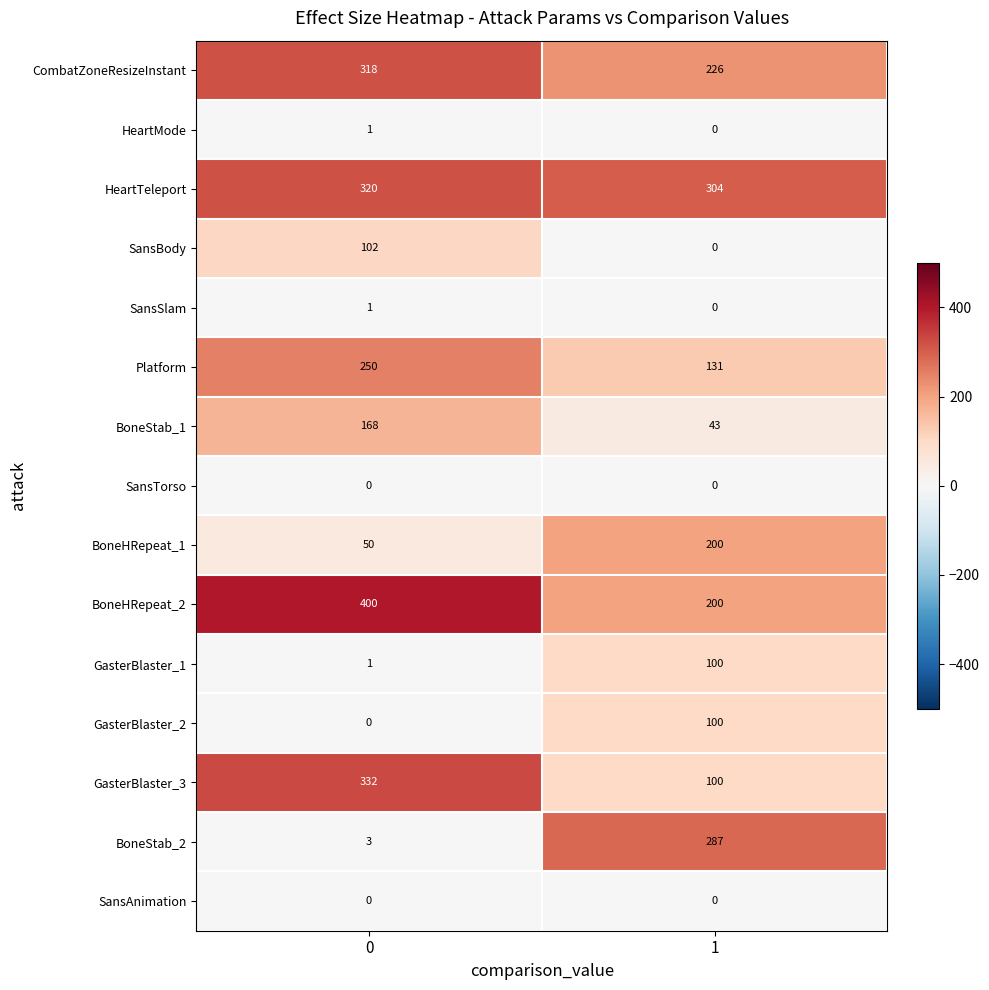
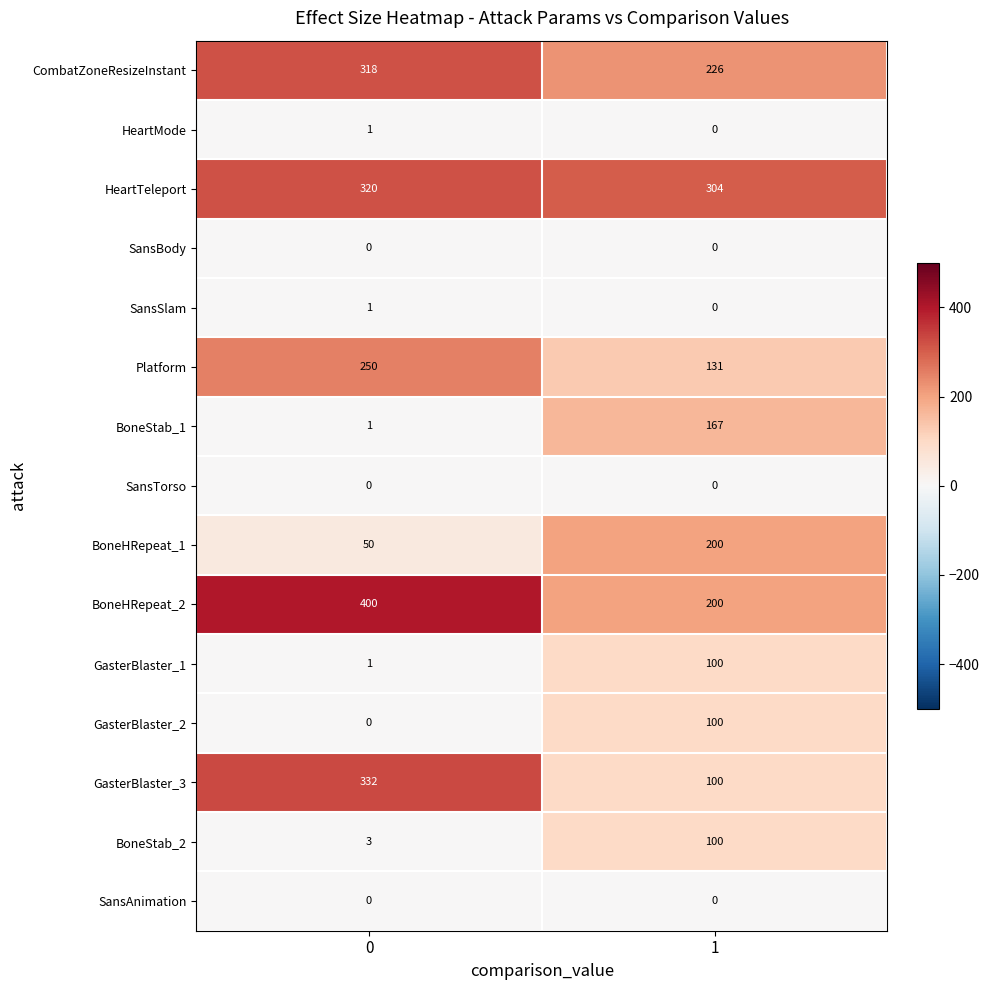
  {
    "CombatZoneResizeInstant": {
      "0": 318,
      "1": 226
    },
    "HeartMode": {
      "0": 1,
      "1": 0
    },
    "HeartTeleport": {
      "0": 320,
      "1": 304
    },
    "SansBody": {
-     "0": 102,
+     "0": 0,
      "1": 0
    },
    "SansSlam": {
      "0": 1,
      "1": 0
    },
    "Platform": {
      "0": 250,
      "1": 131
    },
    "BoneStab_1": {
-     "0": 168,
-     "1": 43
+     "0": 1,
+     "1": 167
    },
    "SansTorso": {
      "0": 0,
      "1": 0
    },
    "BoneHRepeat_1": {
      "0": 50,
      "1": 200
    },
    "BoneHRepeat_2": {
      "0": 400,
      "1": 200
    },
    "GasterBlaster_1": {
      "0": 1,
      "1": 100
    },
    "GasterBlaster_2": {
      "0": 0,
      "1": 100
    },
    "GasterBlaster_3": {
      "0": 332,
      "1": 100
    },
    "BoneStab_2": {
      "0": 3,
-     "1": 287
+     "1": 100
    },
    "SansAnimation": {
      "0": 0,
      "1": 0
    }
  }
